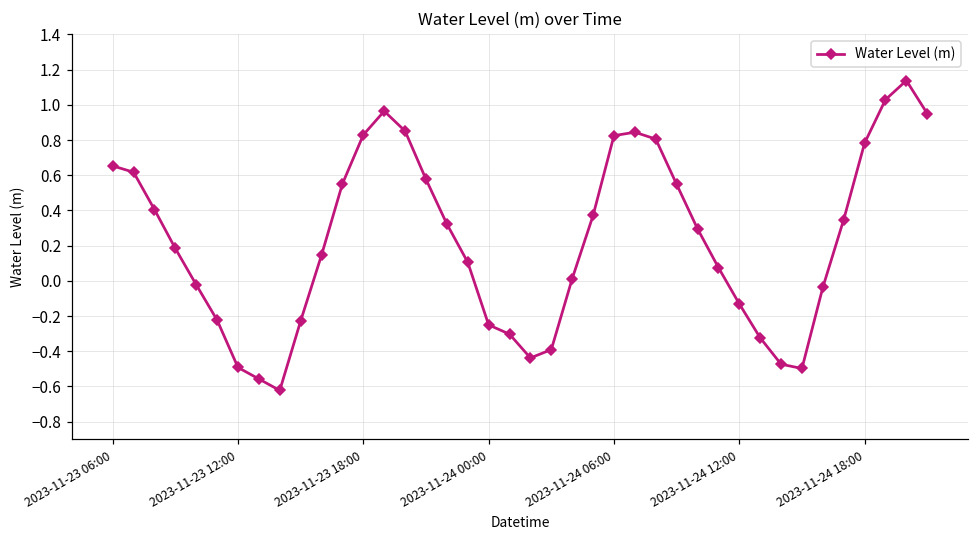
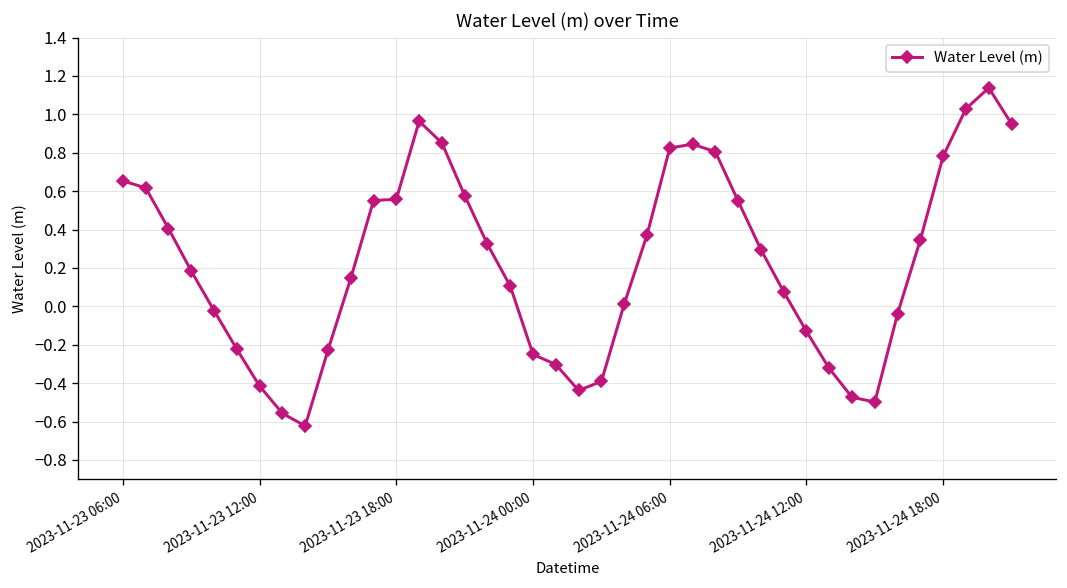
  {
    "2023-11-23 06:00": 0.65,
-   "2023-11-23 12:00": -0.49,
-   "2023-11-23 18:00": 0.83,
+   "2023-11-23 12:00": -0.42,
+   "2023-11-23 18:00": 0.56,
    "2023-11-24 00:00": -0.25,
    "2023-11-24 06:00": 0.83,
    "2023-11-24 12:00": -0.13,
    "2023-11-24 18:00": 0.78
  }
